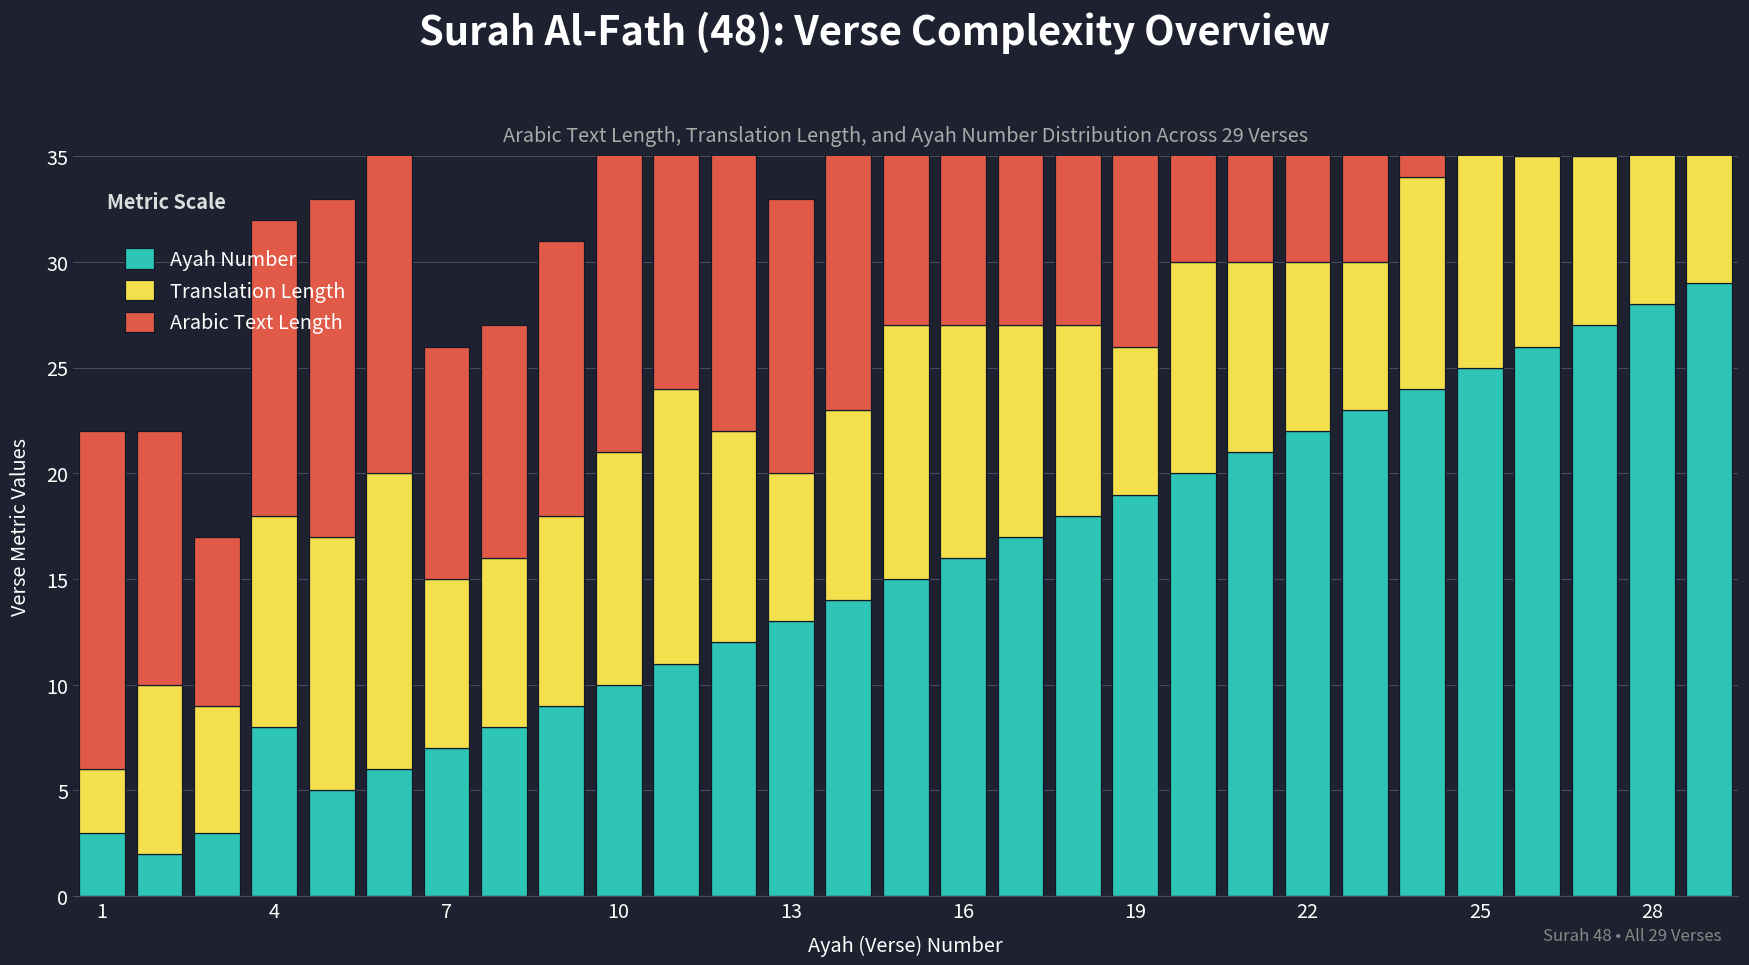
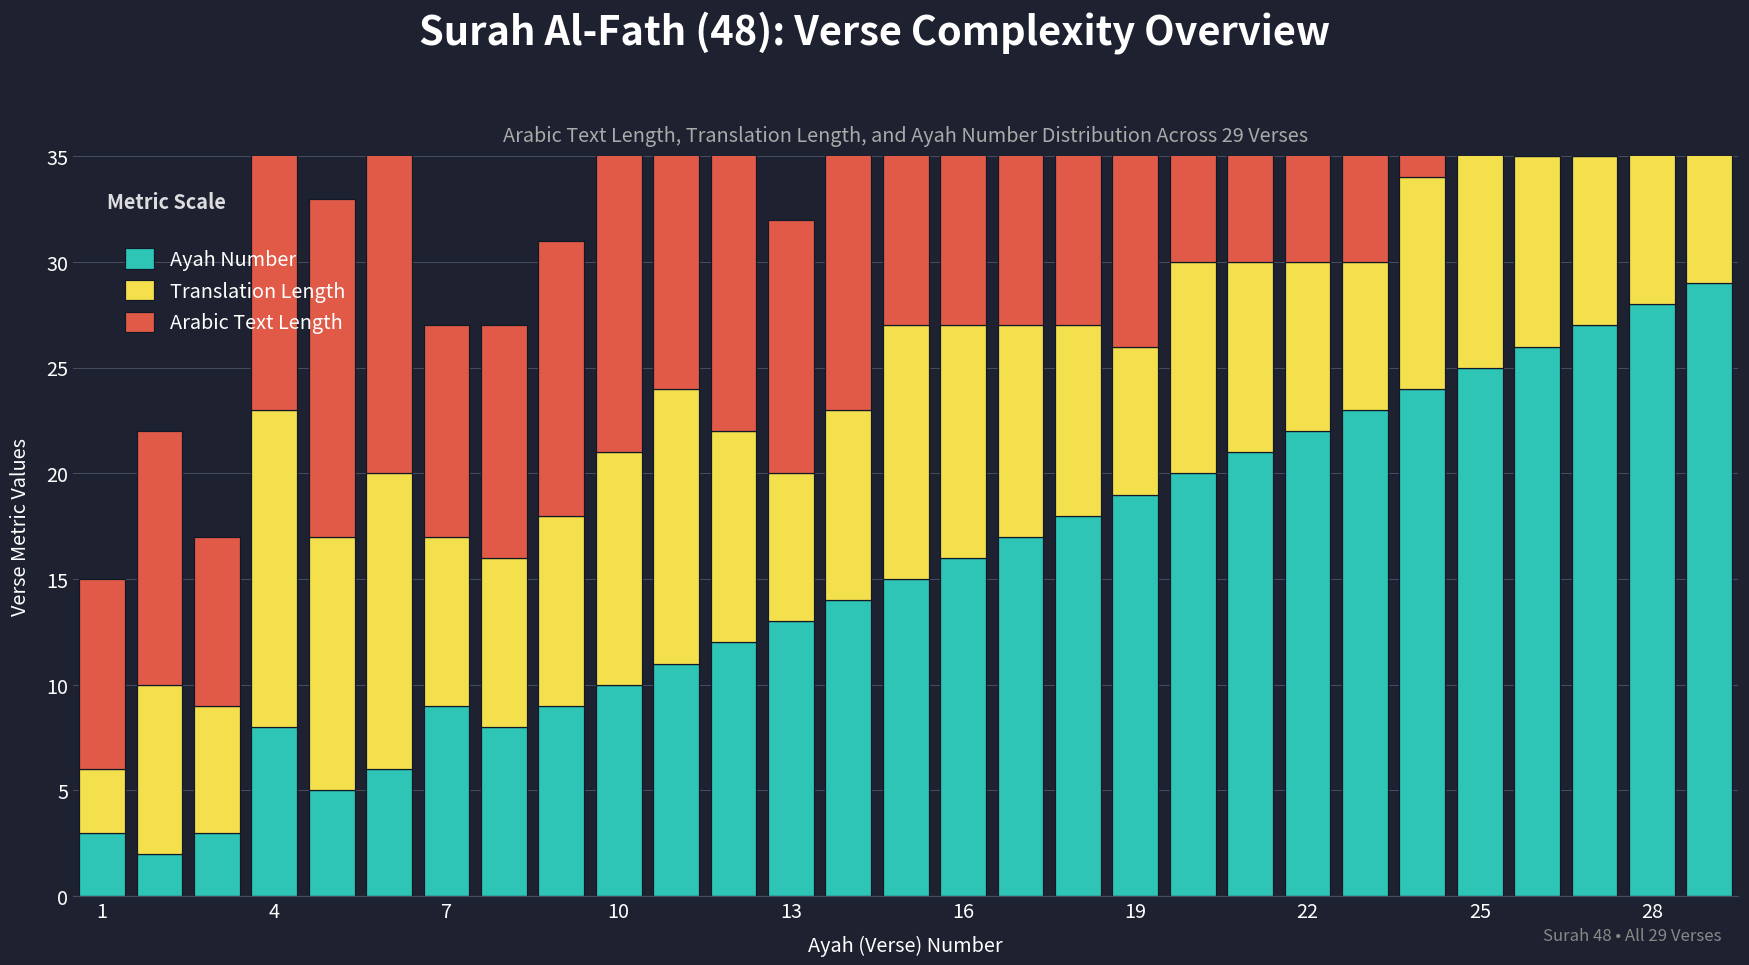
  {
    "Ayah Number": {
      "1": 3,
      "4": 8,
-     "7": 7,
+     "7": 9,
      "10": 10,
      "13": 13,
      "16": 16,
      "19": 19,
      "22": 22,
      "25": 25,
      "28": 28
    },
    "Translation Length": {
      "1": 3,
-     "4": 10,
+     "4": 15,
      "7": 8,
      "10": 11,
      "13": 7,
      "16": 11,
      "19": 7,
      "22": 8
    },
    "Arabic Text Length": {
-     "1": 16,
-     "7": 11,
-     "13": 13
+     "1": 9,
+     "7": 10,
+     "13": 12
    }
  }
